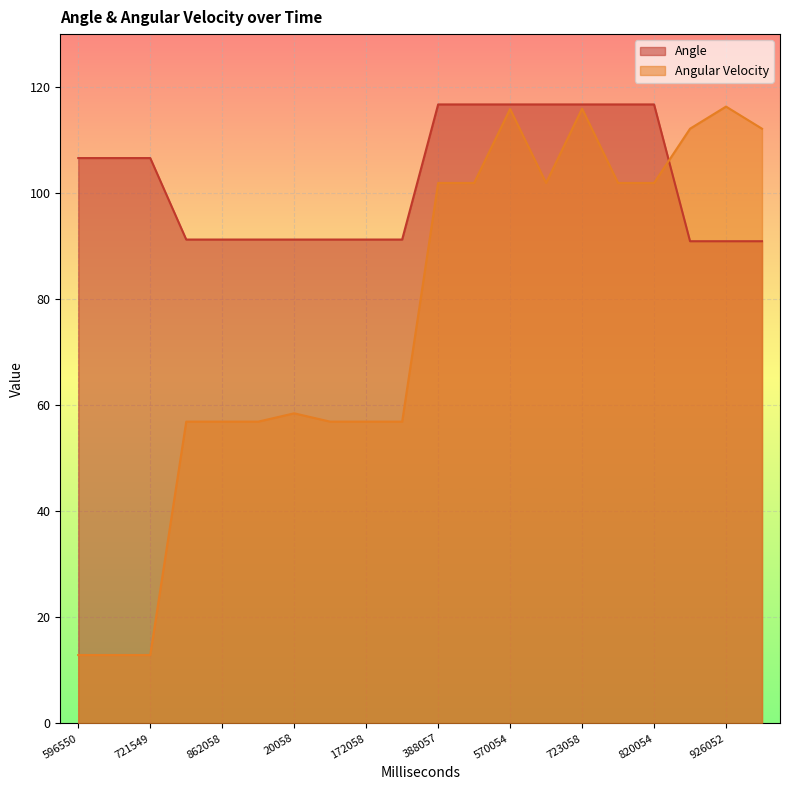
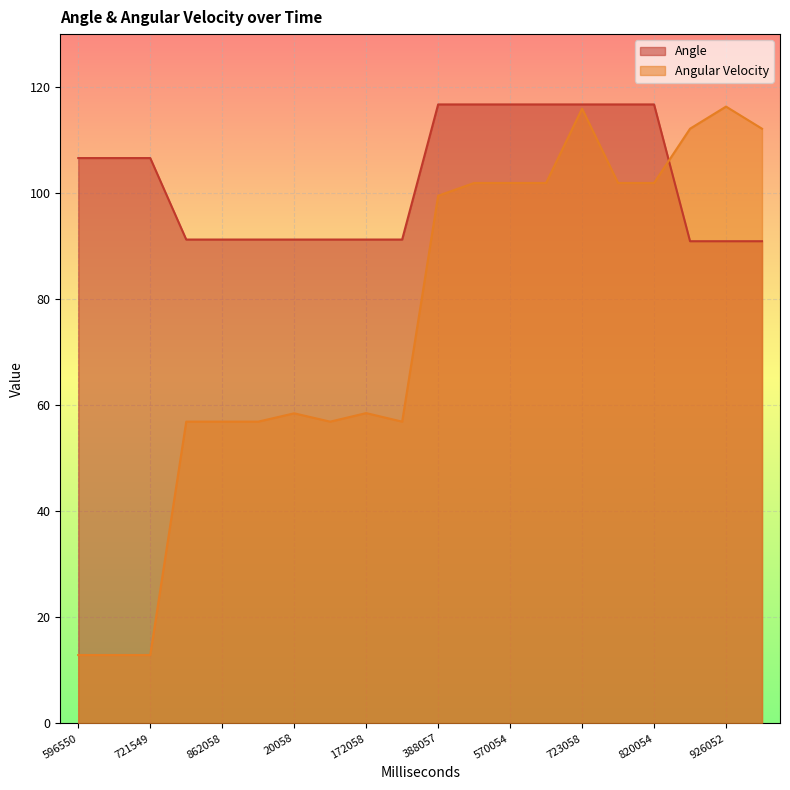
  {
    "Angle": {
      "596550": 107,
      "721549": 107,
      "862058": 91,
      "20058": 91,
      "172058": 91,
      "388057": 117,
      "570054": 117,
      "723058": 117,
      "820054": 117,
      "926052": 91
    },
    "Angular Velocity": {
      "596550": 13,
      "721549": 13,
      "862058": 57,
      "20058": 58,
-     "172058": 57,
-     "388057": 102,
-     "570054": 116,
+     "172058": 59,
+     "388057": 100,
+     "570054": 102,
      "723058": 116,
      "820054": 102,
      "926052": 116
    }
  }
